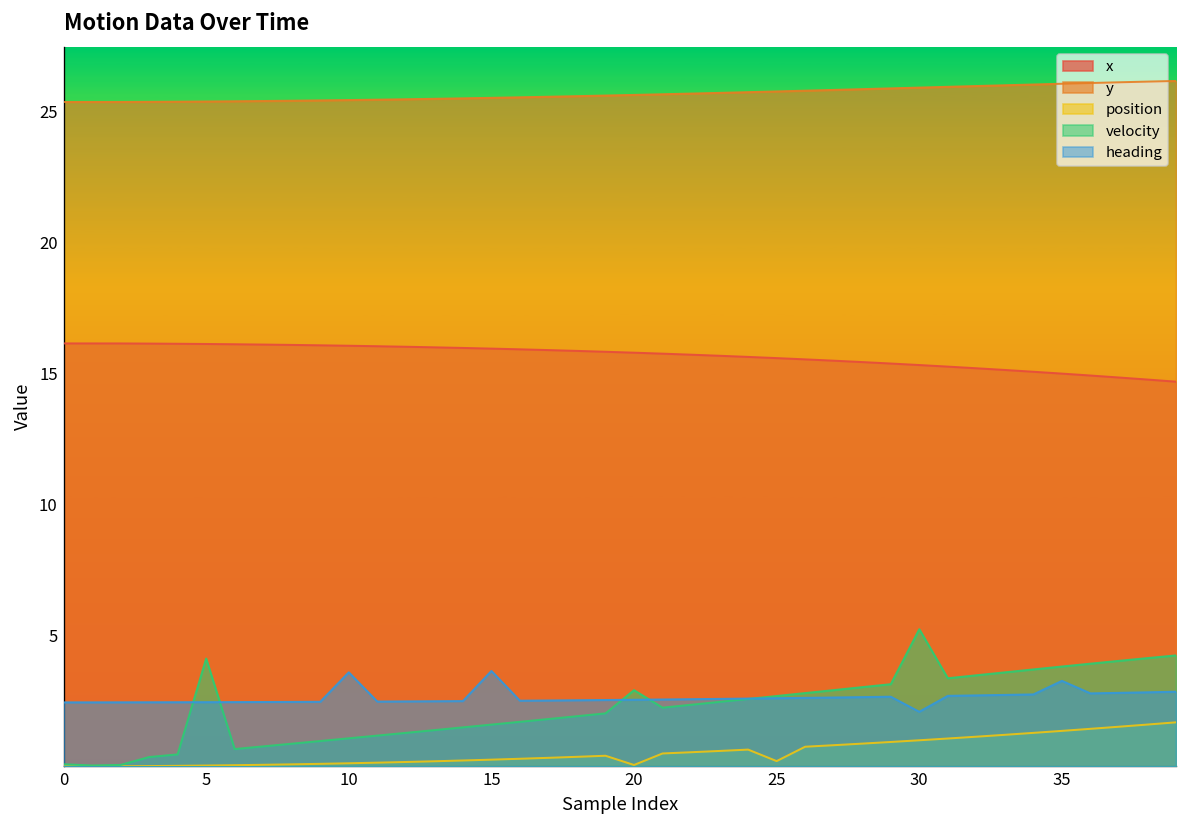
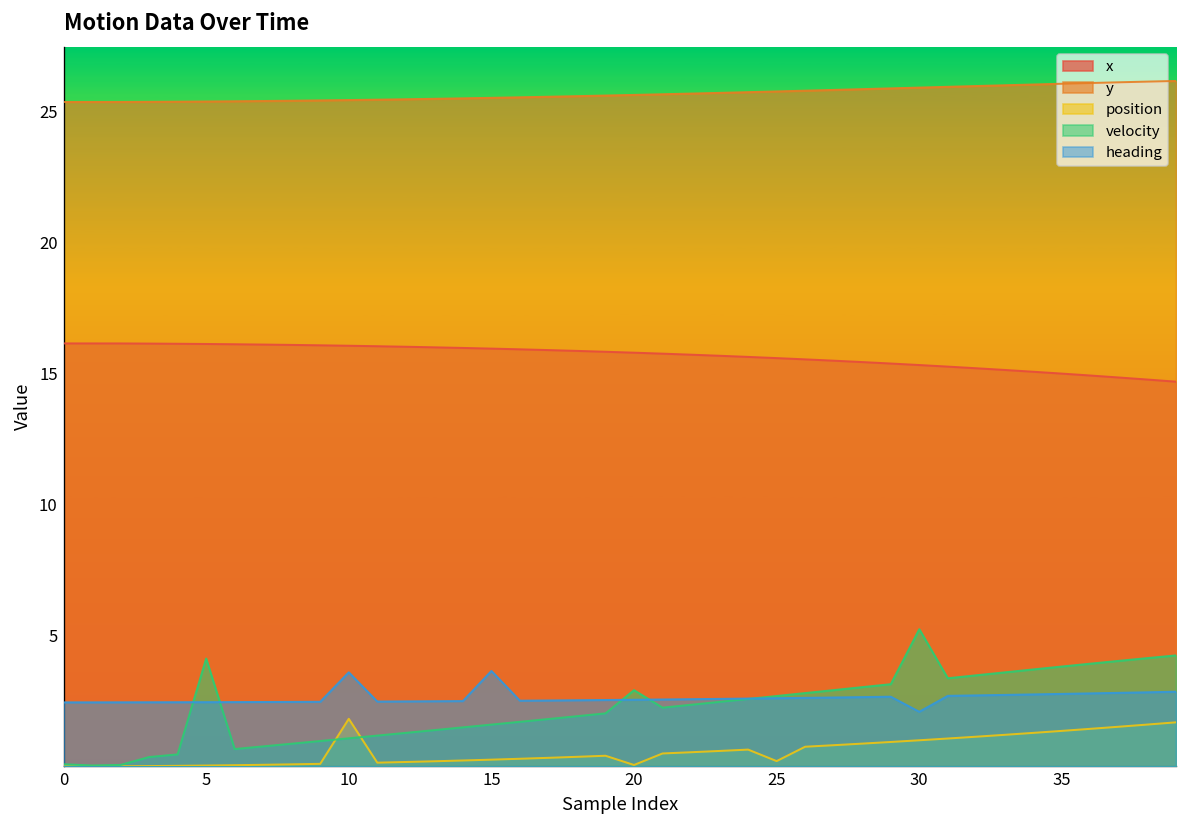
  {
    "position": {
      "5": 0.0,
-     "10": 0.1,
+     "10": 1.8,
      "15": 0.3,
      "20": 0.1,
      "25": 0.2,
      "30": 1.0,
      "35": 1.4
    },
    "velocity": {
      "5": 4.1,
      "10": 1.1,
      "15": 1.6,
      "20": 2.9,
      "30": 5.2,
      "35": 3.8
    },
    "heading": {
      "0": 2.4,
      "5": 2.4,
      "10": 3.6,
      "15": 3.6,
      "20": 2.5,
      "30": 2.1,
-     "35": 3.3
+     "35": 2.8
    }
  }
